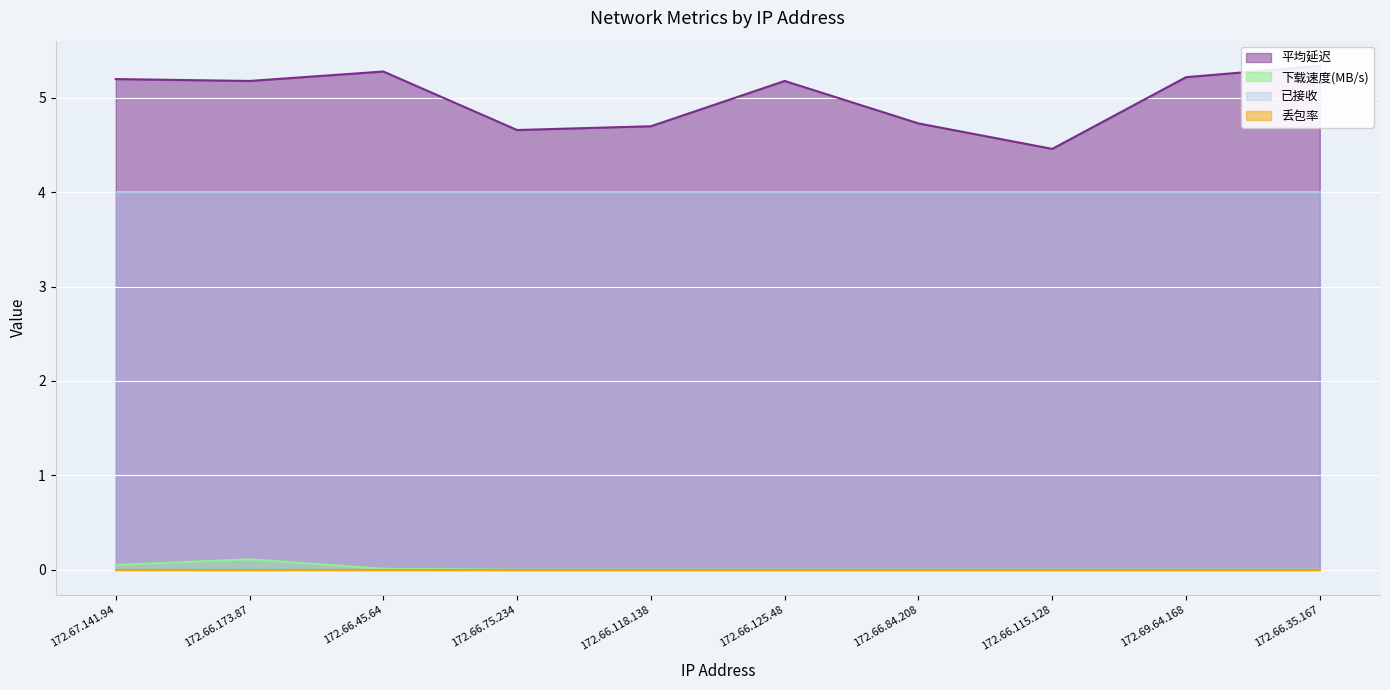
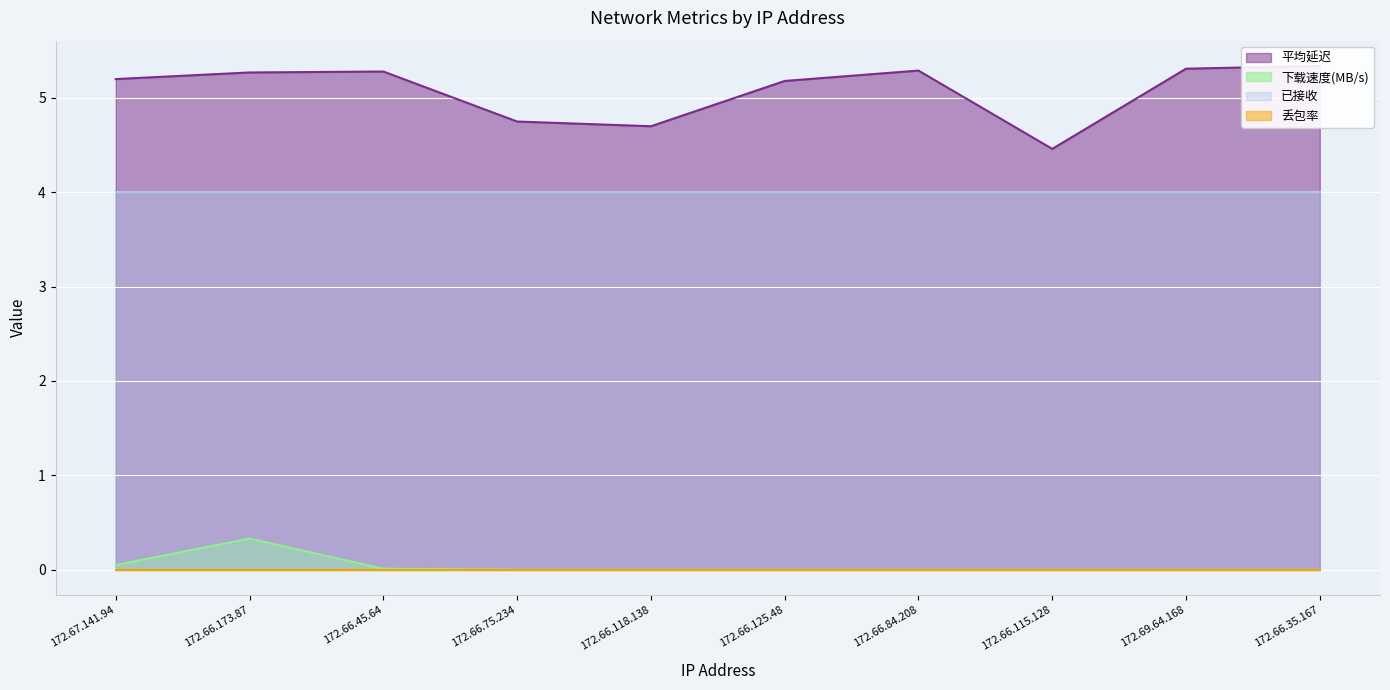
  {
    "平均延迟": {
      "172.67.141.94": 5.2,
-     "172.66.173.87": 5.2,
+     "172.66.173.87": 5.3,
      "172.66.45.64": 5.3,
-     "172.66.75.234": 4.7,
+     "172.66.75.234": 4.8,
      "172.66.118.138": 4.7,
      "172.66.125.48": 5.2,
-     "172.66.84.208": 4.7,
+     "172.66.84.208": 5.3,
      "172.66.115.128": 4.5,
-     "172.69.64.168": 5.2
+     "172.69.64.168": 5.3
    },
    "下载速度(MB/s)": {
      "172.67.141.94": 0.1,
-     "172.66.173.87": 0.1
+     "172.66.173.87": 0.3
    },
    "已接收": {
      "172.67.141.94": 4.0,
      "172.66.173.87": 4.0,
      "172.66.45.64": 4.0,
      "172.66.75.234": 4.0,
      "172.66.118.138": 4.0,
      "172.66.125.48": 4.0,
      "172.66.84.208": 4.0,
      "172.66.115.128": 4.0,
      "172.69.64.168": 4.0,
      "172.66.35.167": 4.0
    },
    "丢包率": {
      "172.67.141.94": 0.0,
      "172.66.173.87": 0.0
    }
  }
